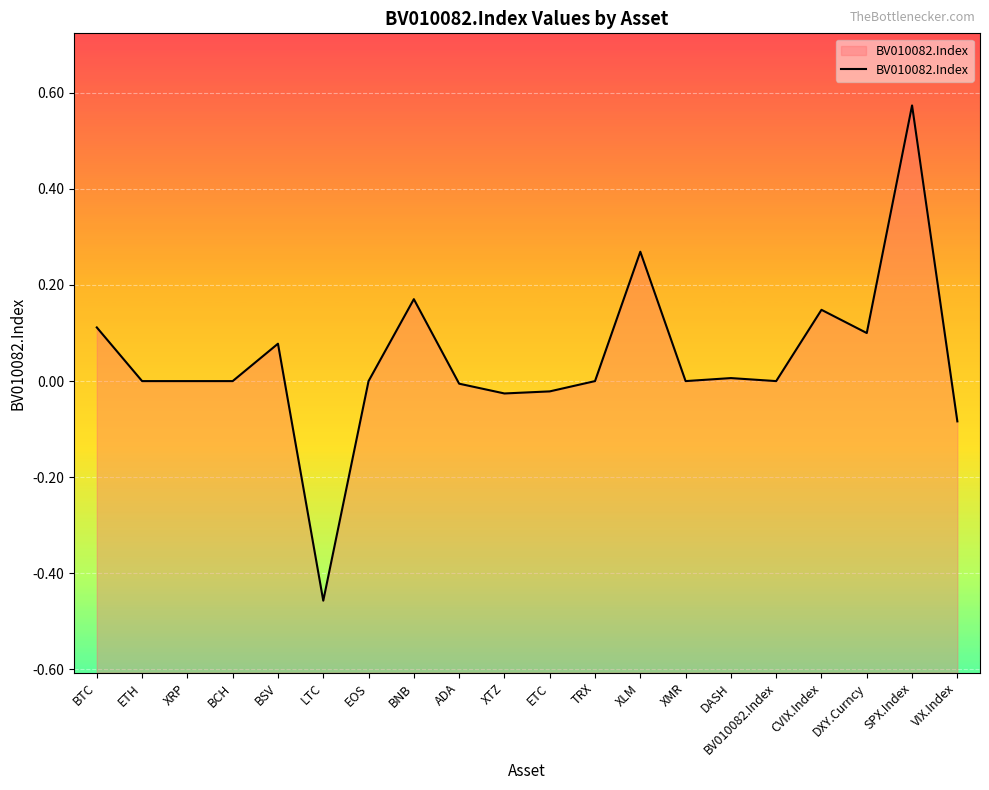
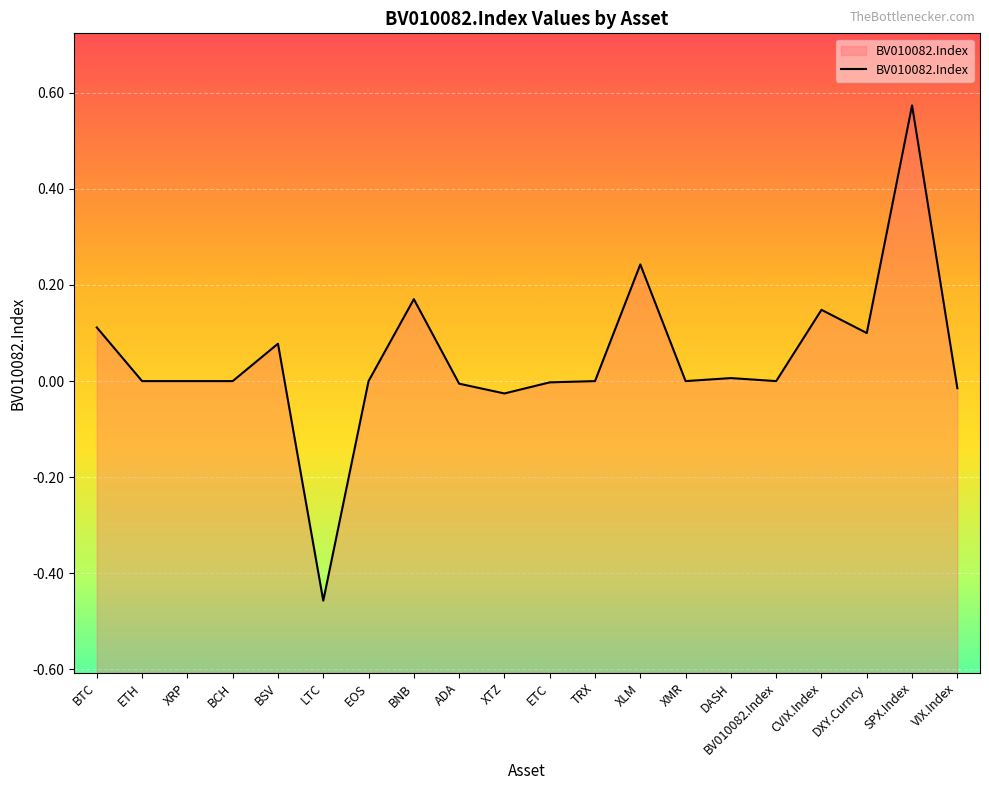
  {
    "BTC": 0.11,
    "ETH": 0.00,
    "XRP": 0.00,
    "BCH": 0.00,
    "BSV": 0.08,
    "LTC": -0.46,
    "EOS": 0.00,
    "BNB": 0.17,
    "ADA": -0.01,
    "XTZ": -0.03,
-   "ETC": -0.02,
+   "ETC": 0.00,
    "TRX": 0.00,
-   "XLM": 0.27,
+   "XLM": 0.24,
    "XMR": 0.00,
    "DASH": 0.01,
    "BV010082.Index": 0.00,
    "CVIX.Index": 0.15,
    "DXY.Curncy": 0.10,
    "SPX.Index": 0.57,
-   "VIX.Index": -0.08
+   "VIX.Index": -0.01
  }
